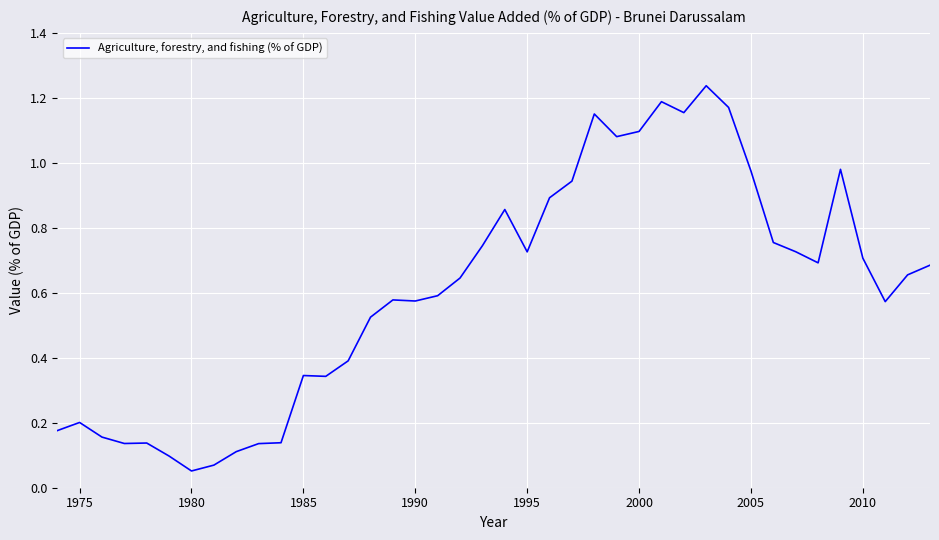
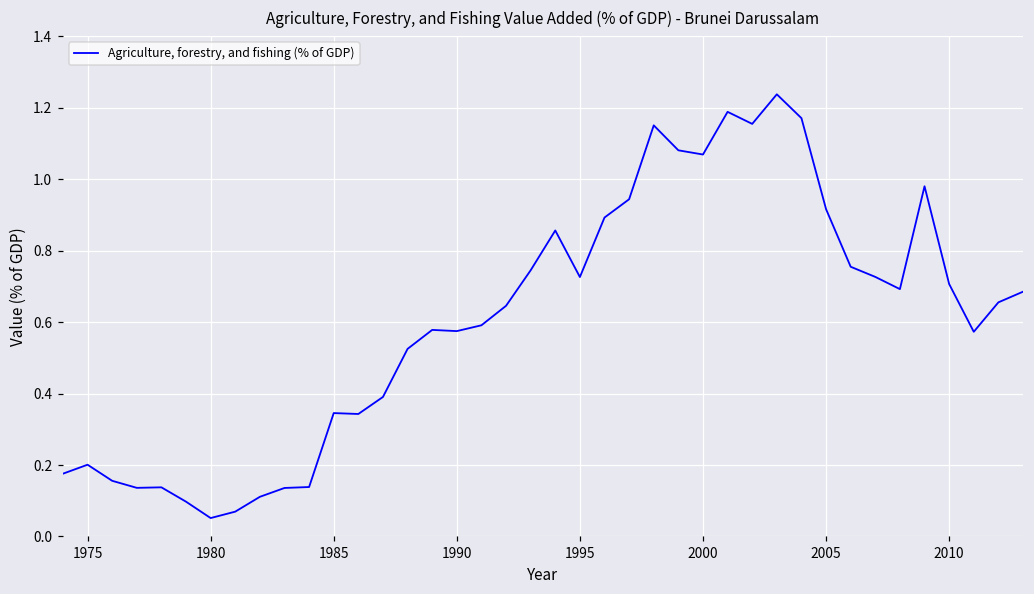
  {
    "1975": 0.20,
    "1980": 0.05,
    "1985": 0.35,
    "1990": 0.57,
    "1995": 0.73,
-   "2000": 1.10,
-   "2005": 0.97,
+   "2000": 1.07,
+   "2005": 0.92,
    "2010": 0.71
  }
